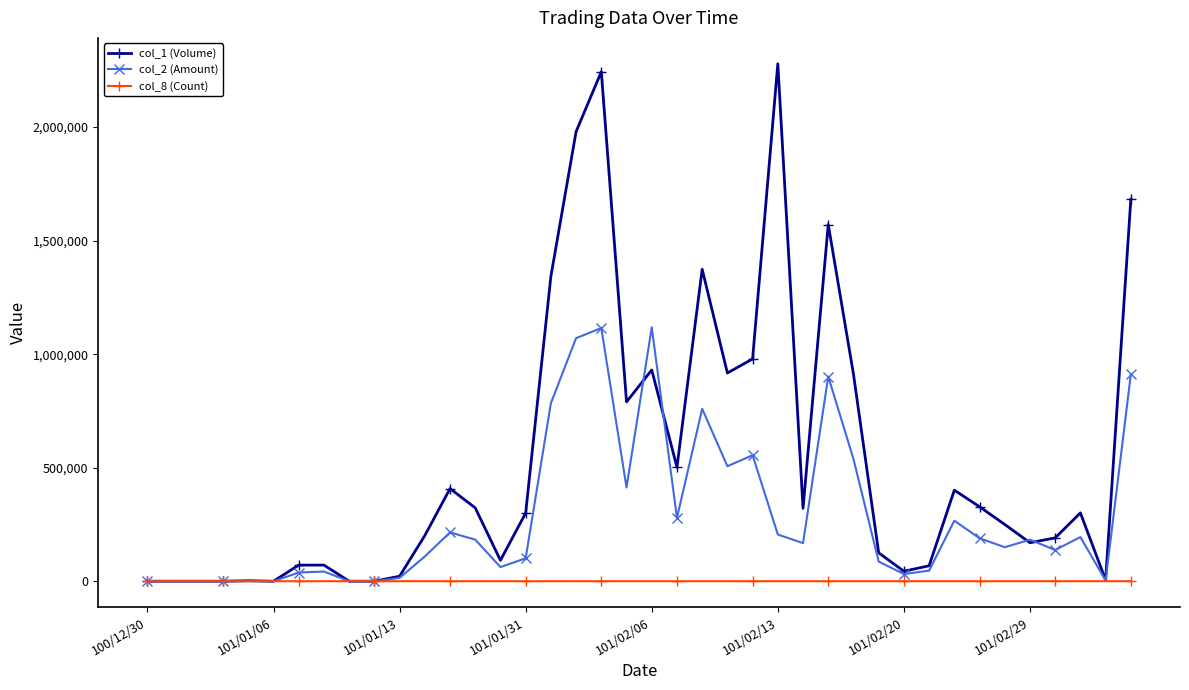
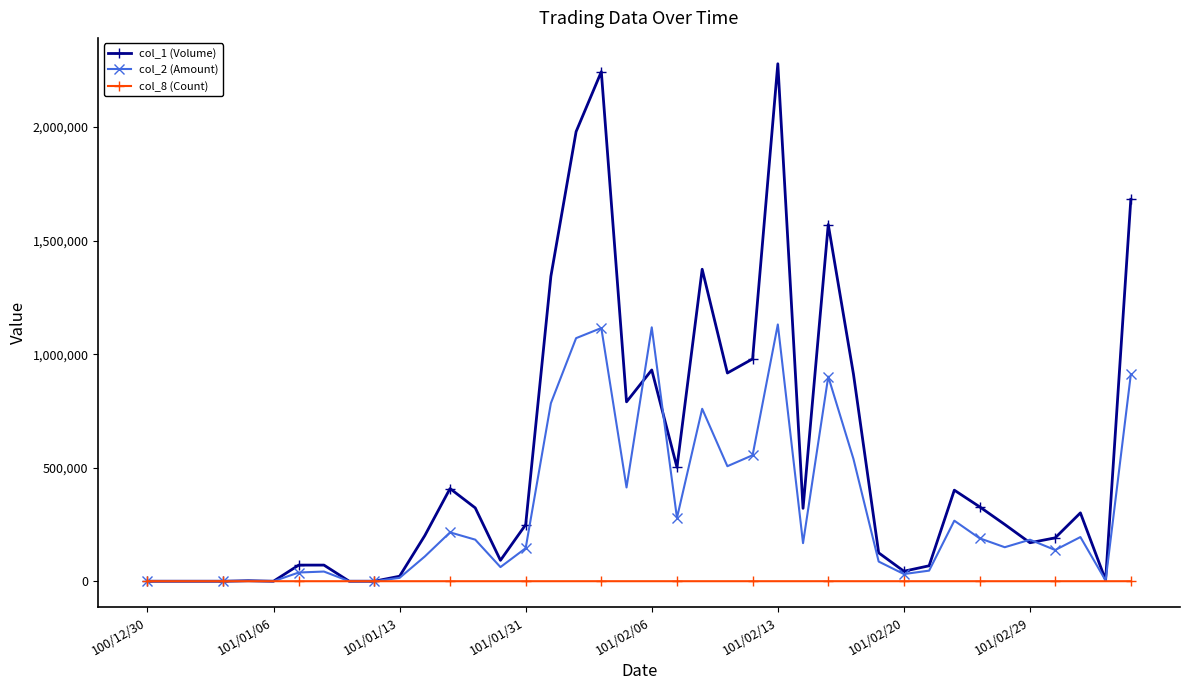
  {
    "col_1 (Volume)": {
-     "101/01/31": "300,000",
+     "101/01/31": "250,000",
      "101/02/06": "930,000",
      "101/02/13": "2,280,000",
      "101/02/20": "40,000",
      "101/02/29": "170,000"
    },
    "col_2 (Amount)": {
-     "101/01/31": "100,000",
+     "101/01/31": "150,000",
      "101/02/06": "1,120,000",
-     "101/02/13": "210,000",
+     "101/02/13": "1,130,000",
      "101/02/20": "30,000",
      "101/02/29": "180,000"
    },
    "col_8 (Count)": {
      "101/01/13": "0",
      "101/01/31": "0",
      "101/02/06": "0",
      "101/02/13": "0",
      "101/02/20": "0",
      "101/02/29": "0"
    }
  }
